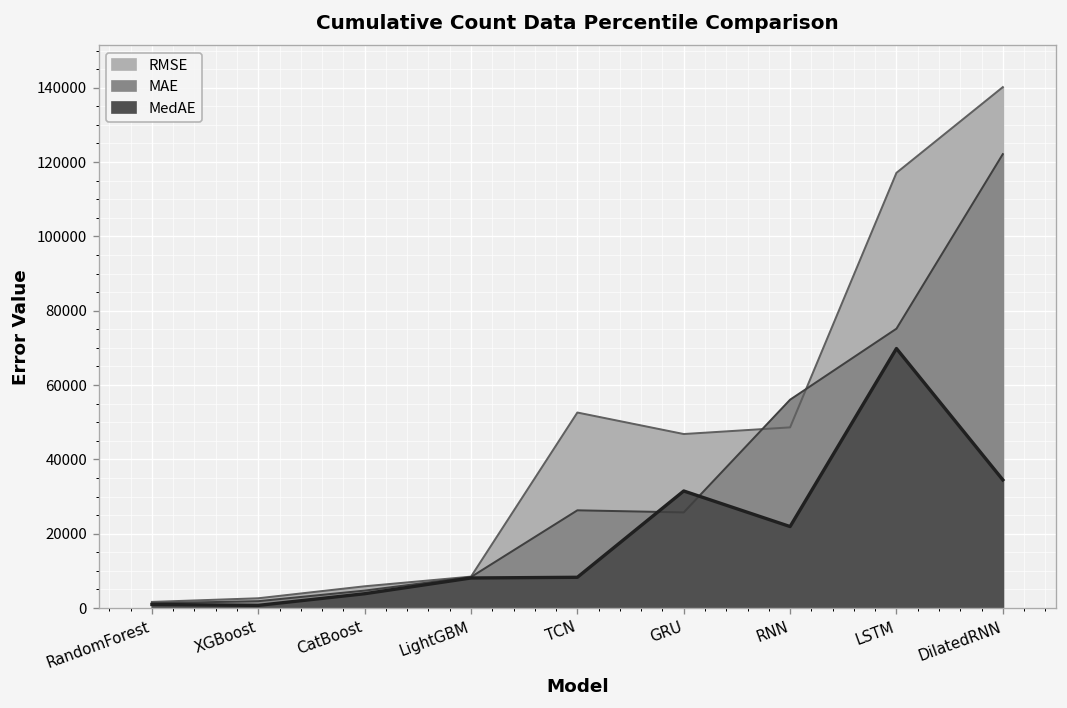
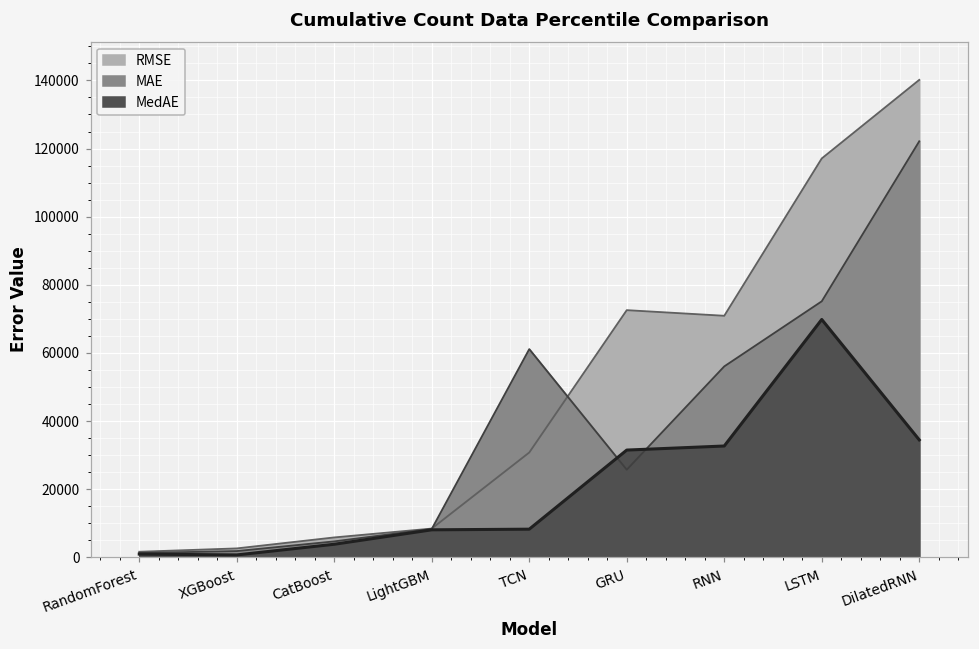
  {
    "RMSE": {
      "CatBoost": 6000,
-     "TCN": 53000,
-     "GRU": 47000,
-     "RNN": 49000,
+     "TCN": 31000,
+     "GRU": 73000,
+     "RNN": 71000,
      "LSTM": 117000,
      "DilatedRNN": 140000
    },
    "MAE": {
      "CatBoost": 5000,
-     "TCN": 26000,
+     "TCN": 61000,
      "GRU": 26000,
      "RNN": 56000,
      "LSTM": 75000,
      "DilatedRNN": 122000
    },
    "MedAE": {
      "XGBoost": 1000,
      "CatBoost": 4000,
      "TCN": 8000,
      "GRU": 31000,
-     "RNN": 22000,
+     "RNN": 33000,
      "LSTM": 70000,
      "DilatedRNN": 34000
    }
  }
